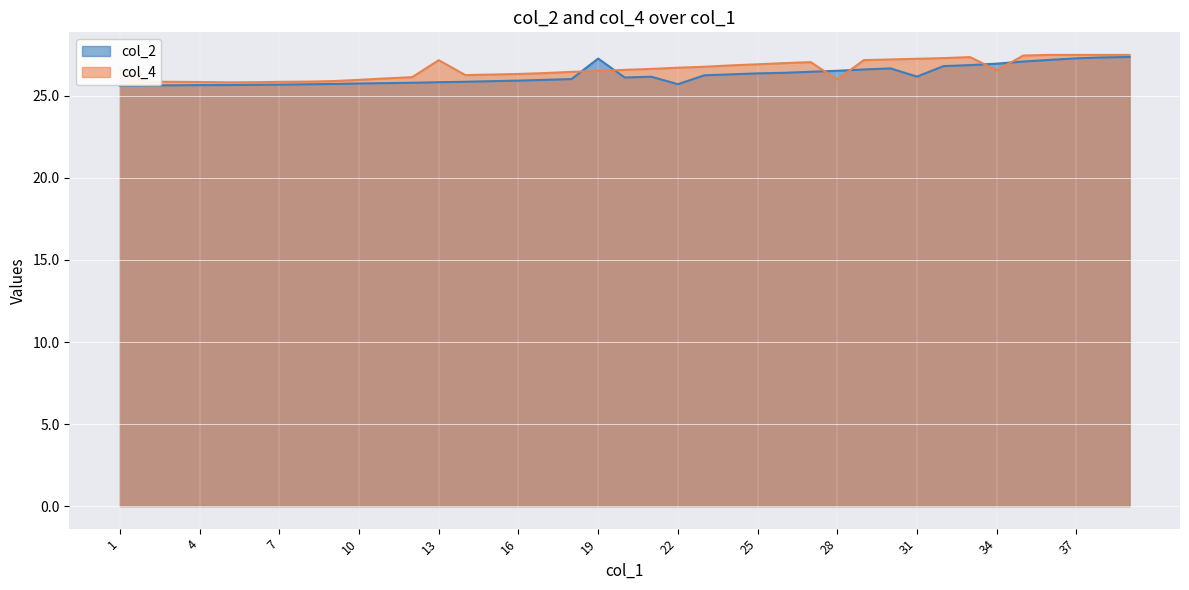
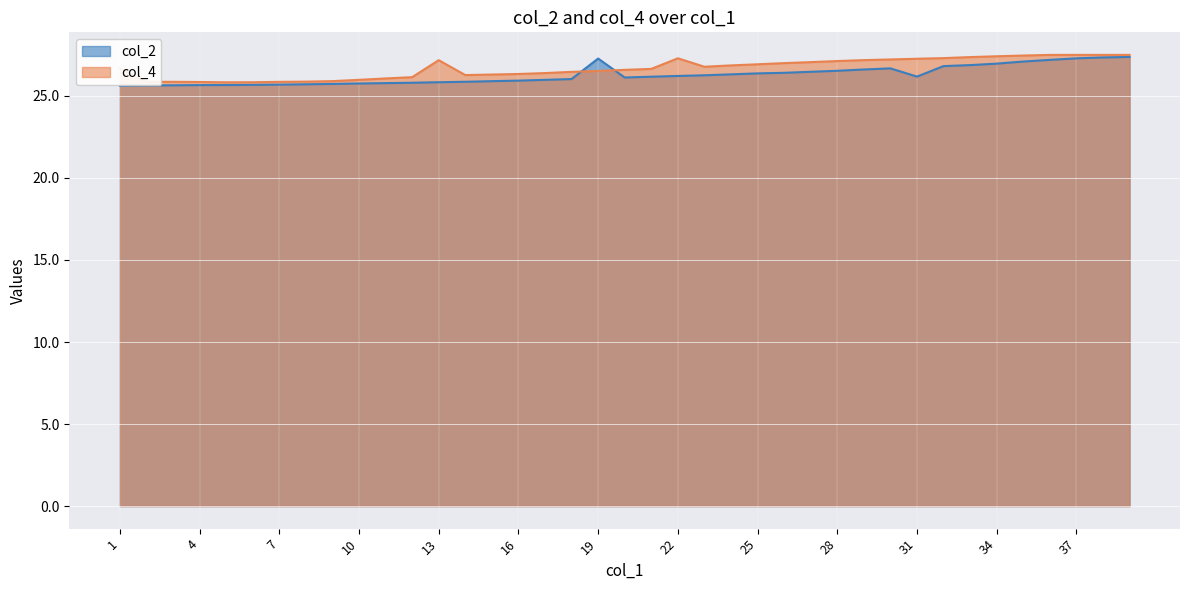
  {
    "col_2": {
      "1": 25.6,
      "4": 25.7,
      "7": 25.7,
      "10": 25.8,
      "13": 25.8,
      "16": 25.9,
      "19": 27.3,
-     "22": 25.7,
+     "22": 26.2,
      "25": 26.4,
      "28": 26.5,
      "31": 26.2,
      "34": 27.0,
      "37": 27.3
    },
    "col_4": {
      "4": 25.9,
      "7": 25.9,
      "10": 26.0,
      "13": 27.2,
      "16": 26.3,
      "19": 26.5,
-     "22": 26.7,
+     "22": 27.3,
      "25": 26.9,
-     "28": 26.0,
+     "28": 27.1,
      "31": 27.3,
-     "34": 26.6,
+     "34": 27.4,
      "37": 27.5
    }
  }
